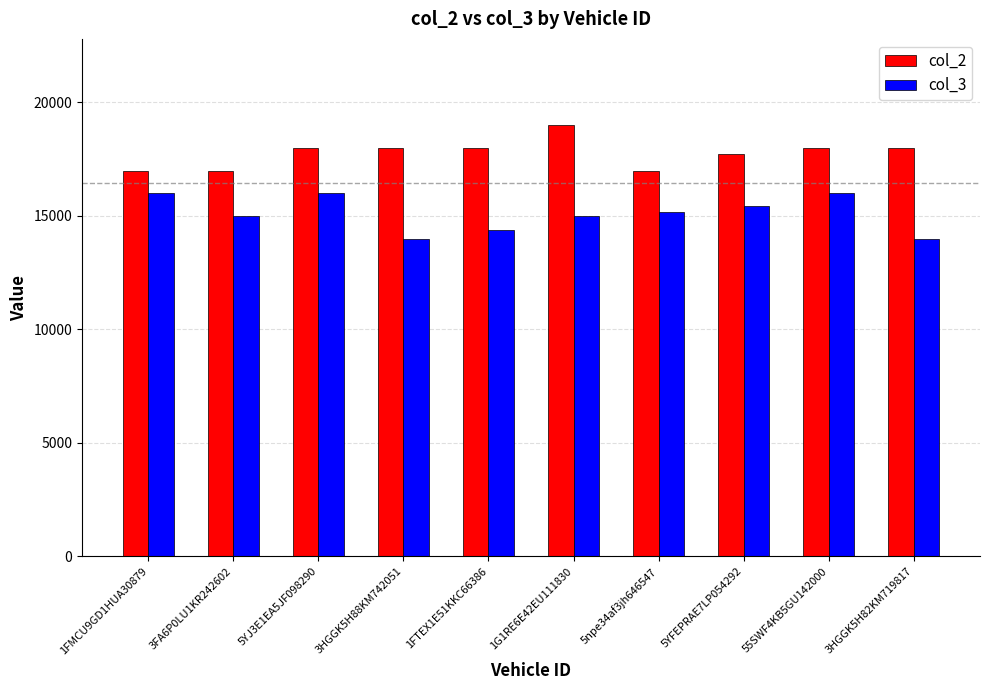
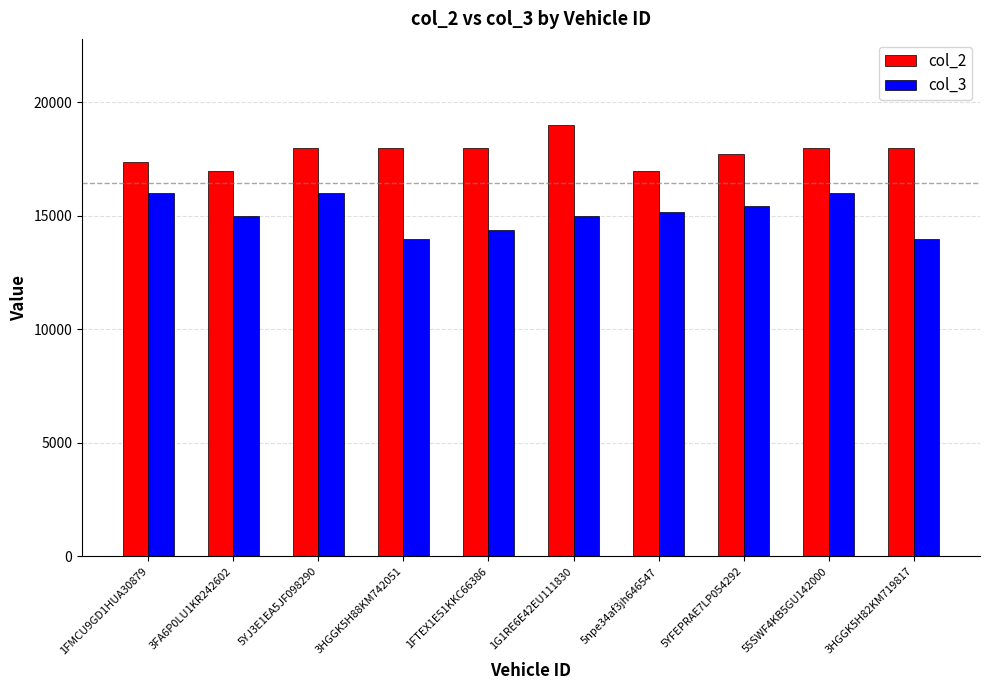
  {
    "col_2": {
-     "1FMCU9GD1HUA30879": 17000,
+     "1FMCU9GD1HUA30879": 17400,
      "3FA6P0LU1KR242602": 17000,
      "5YJ3E1EA5JF098290": 18000,
      "3HGGK5H88KM742051": 18000,
      "1FTEX1E51KKC66386": 18000,
      "1G1RE6E42EU111830": 19000,
      "5npe34af3jh646547": 17000,
      "5YFEPRAE7LP054292": 17700,
      "55SWF4KB5GU142000": 18000,
      "3HGGK5H82KM719817": 18000
    },
    "col_3": {
      "1FMCU9GD1HUA30879": 16000,
      "3FA6P0LU1KR242602": 15000,
      "5YJ3E1EA5JF098290": 16000,
      "3HGGK5H88KM742051": 14000,
      "1FTEX1E51KKC66386": 14400,
      "1G1RE6E42EU111830": 15000,
      "5npe34af3jh646547": 15200,
      "5YFEPRAE7LP054292": 15400,
      "55SWF4KB5GU142000": 16000,
      "3HGGK5H82KM719817": 14000
    }
  }
